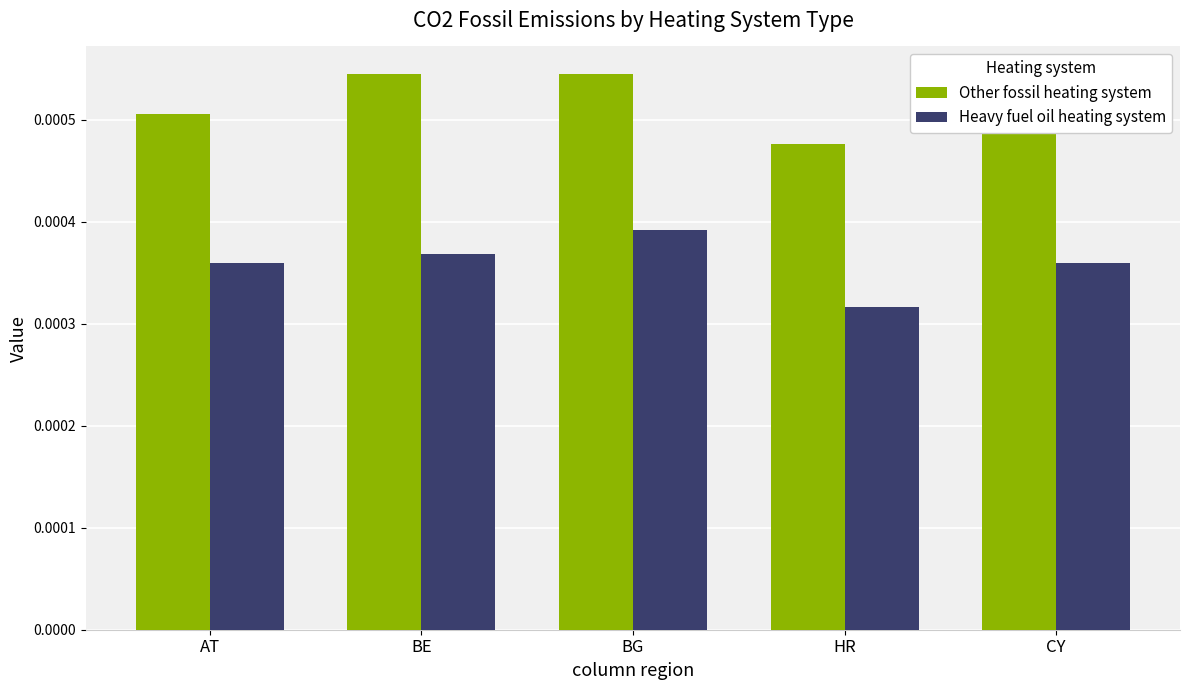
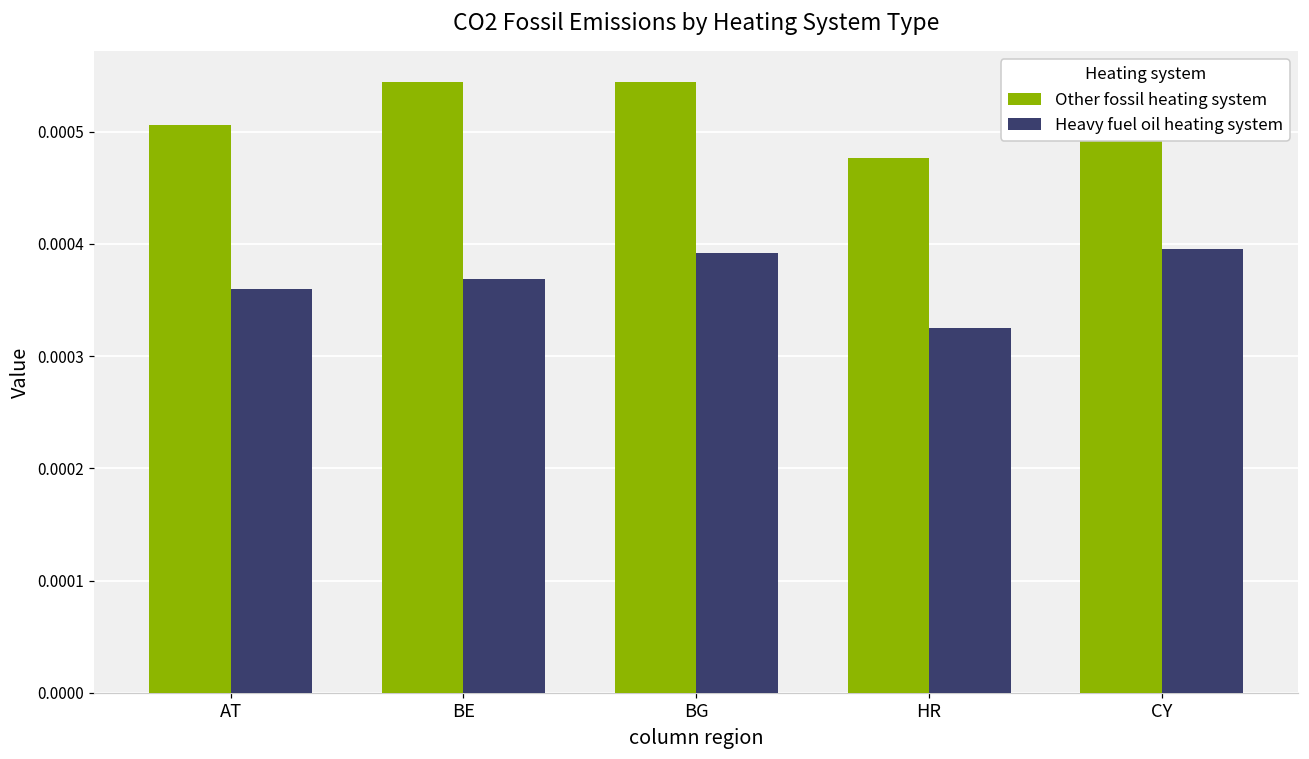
  {
    "Other fossil heating system": {
      "AT": 0.000506,
      "BE": 0.000545,
      "BG": 0.000545,
      "HR": 0.000476
    },
    "Heavy fuel oil heating system": {
      "AT": 0.000360,
      "BE": 0.000369,
      "BG": 0.000392,
-     "HR": 0.000316,
-     "CY": 0.000360
+     "HR": 0.000325,
+     "CY": 0.000396
    }
  }
